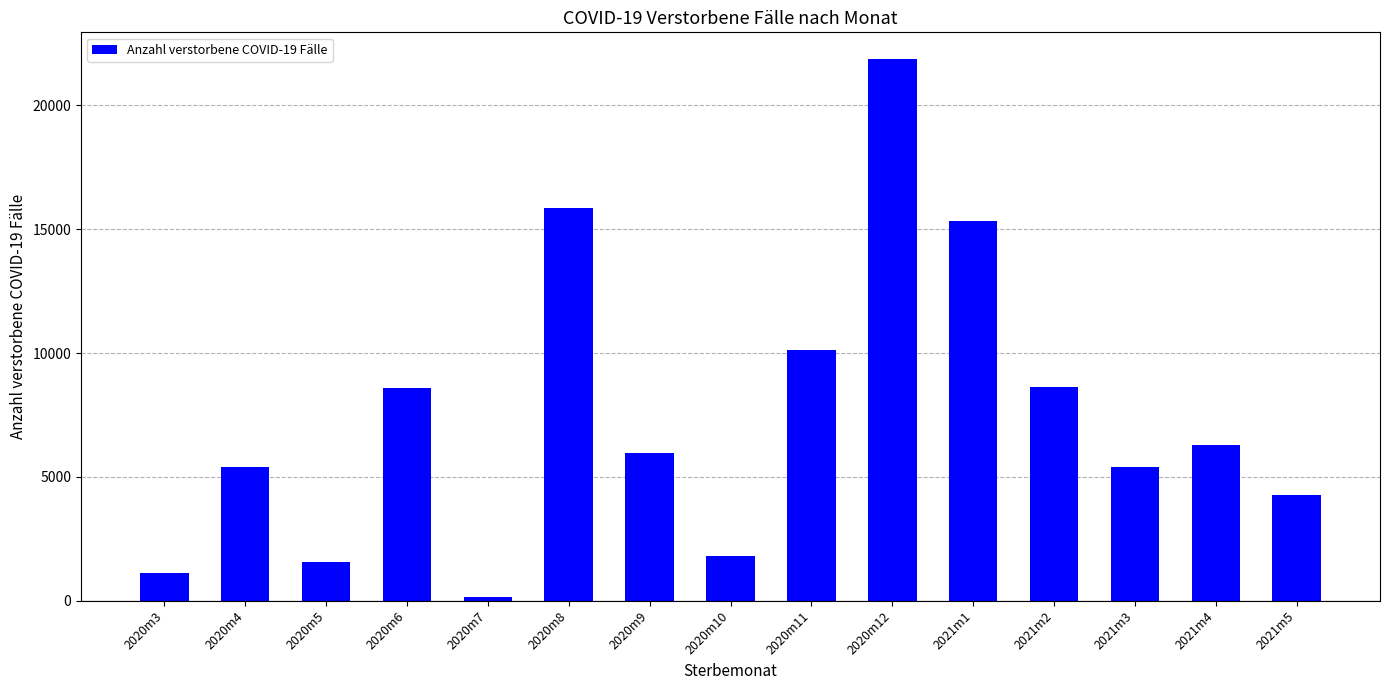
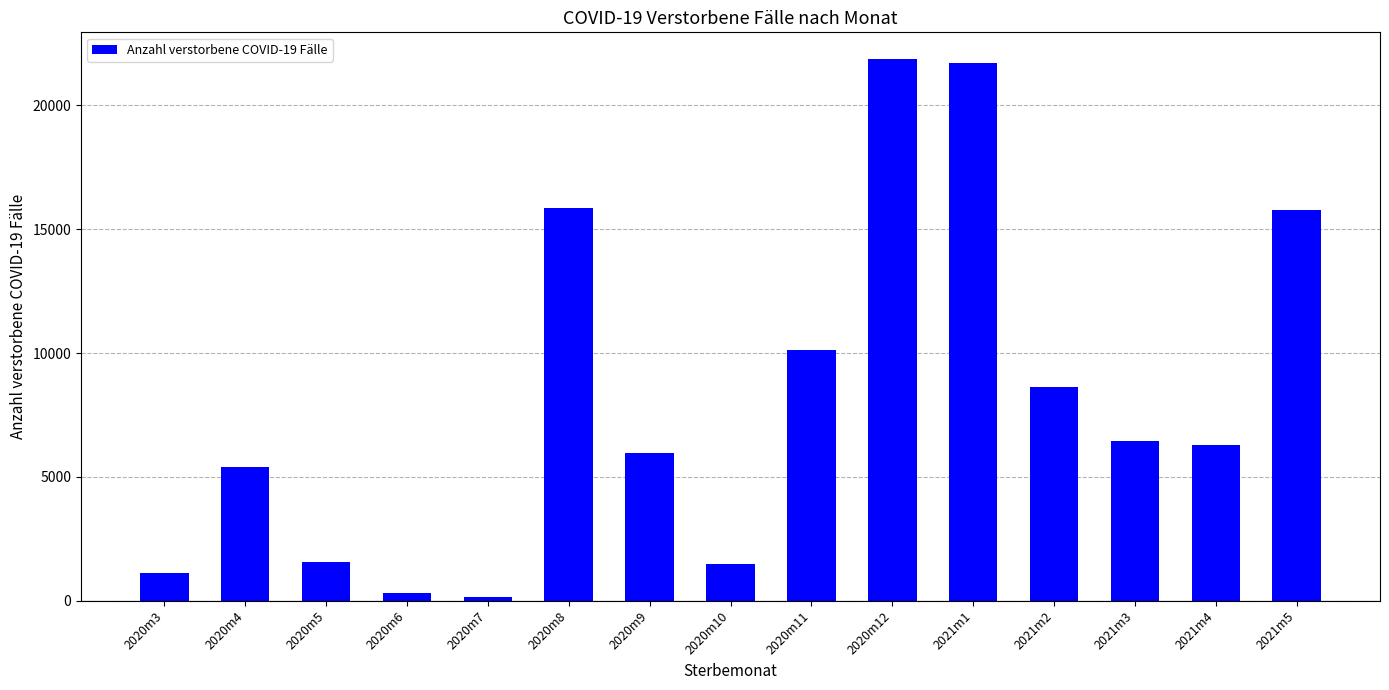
  {
    "2020m3": 1100,
    "2020m4": 5400,
    "2020m5": 1600,
-   "2020m6": 8600,
+   "2020m6": 300,
    "2020m7": 100,
    "2020m8": 15900,
    "2020m9": 6000,
-   "2020m10": 1800,
+   "2020m10": 1500,
    "2020m11": 10100,
    "2020m12": 21900,
-   "2021m1": 15300,
+   "2021m1": 21700,
    "2021m2": 8600,
-   "2021m3": 5400,
+   "2021m3": 6400,
    "2021m4": 6300,
-   "2021m5": 4300
+   "2021m5": 15800
  }
